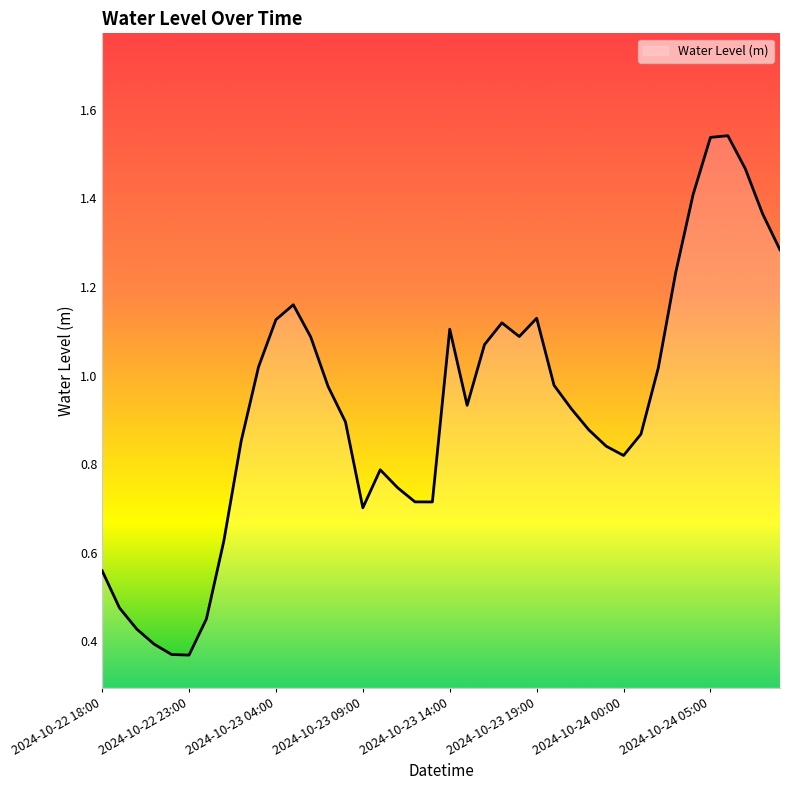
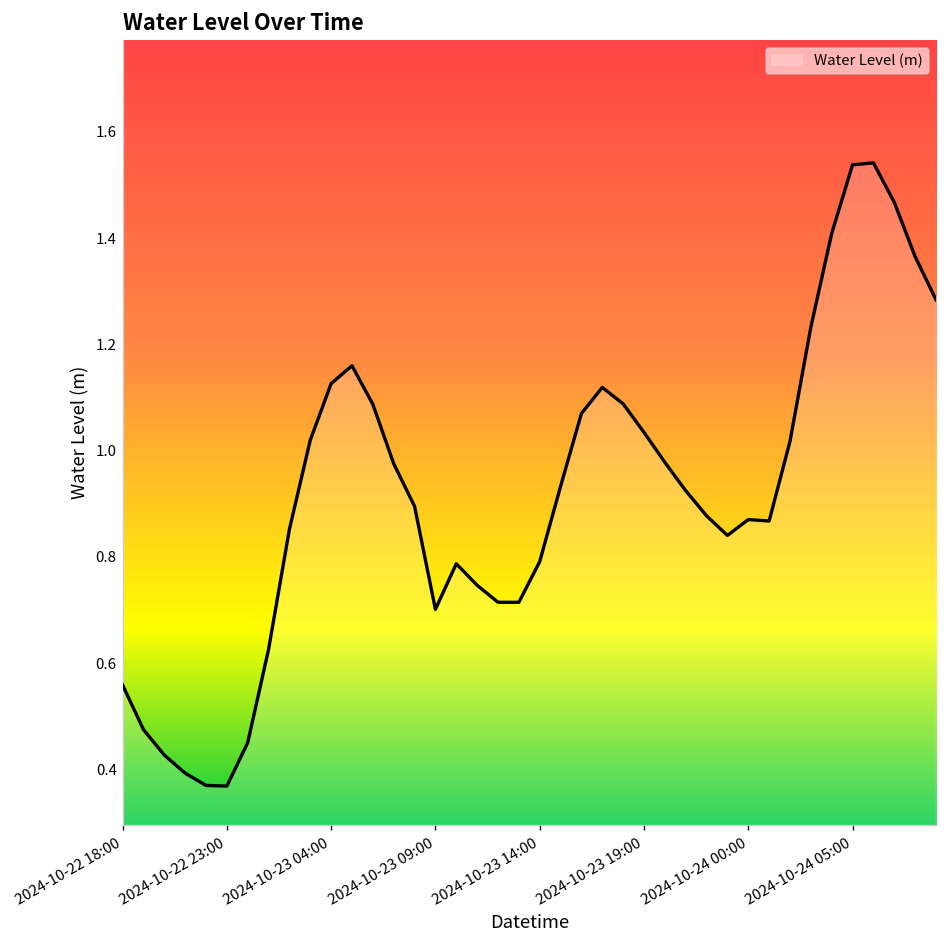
  {
    "2024-10-22 18:00": 0.56,
    "2024-10-22 23:00": 0.37,
    "2024-10-23 04:00": 1.13,
    "2024-10-23 09:00": 0.70,
-   "2024-10-23 14:00": 1.10,
-   "2024-10-23 19:00": 1.13,
-   "2024-10-24 00:00": 0.82,
+   "2024-10-23 14:00": 0.79,
+   "2024-10-23 19:00": 1.03,
+   "2024-10-24 00:00": 0.87,
    "2024-10-24 05:00": 1.54
  }
